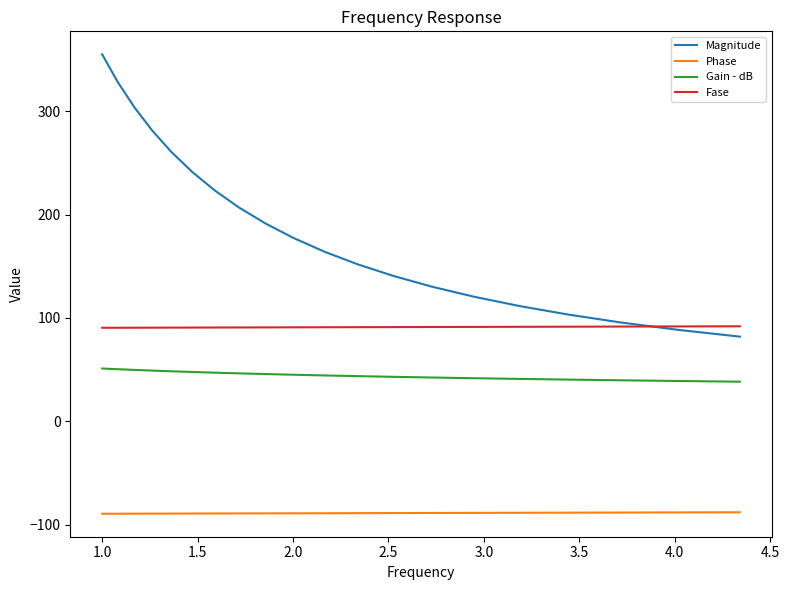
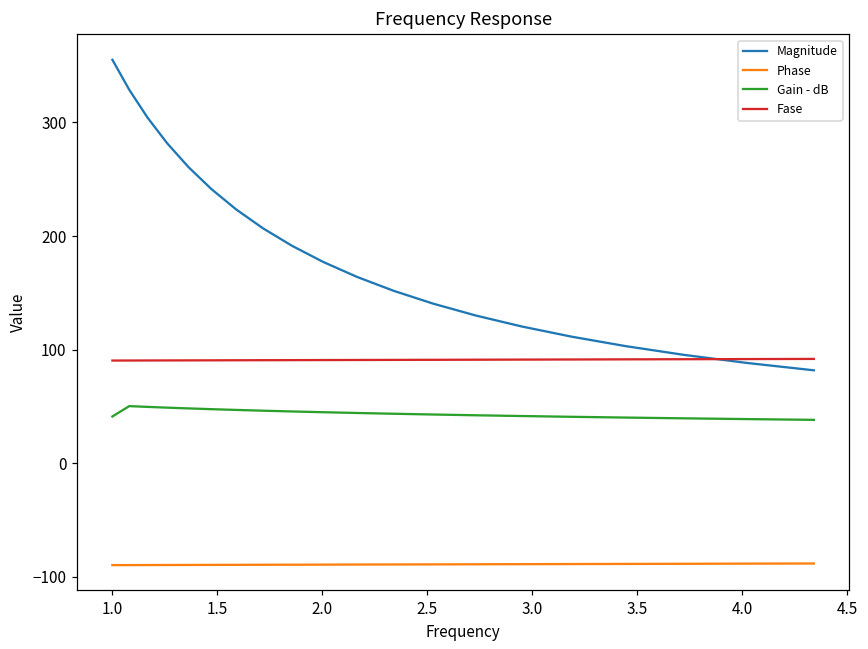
  {
    "Magnitude": {
      "1.0": 355
    },
    "Phase": {
      "1.0": -90
    },
    "Gain - dB": {
-     "1.0": 51
+     "1.0": 41
    },
    "Fase": {
      "1.0": 90
    }
  }
